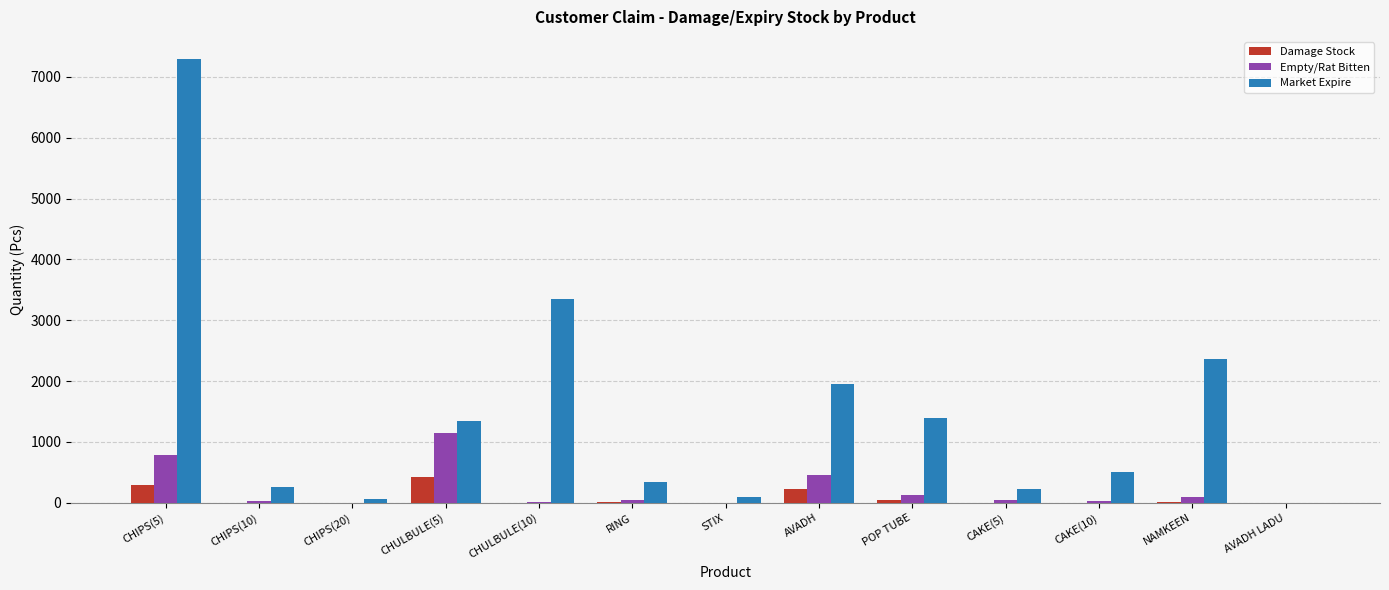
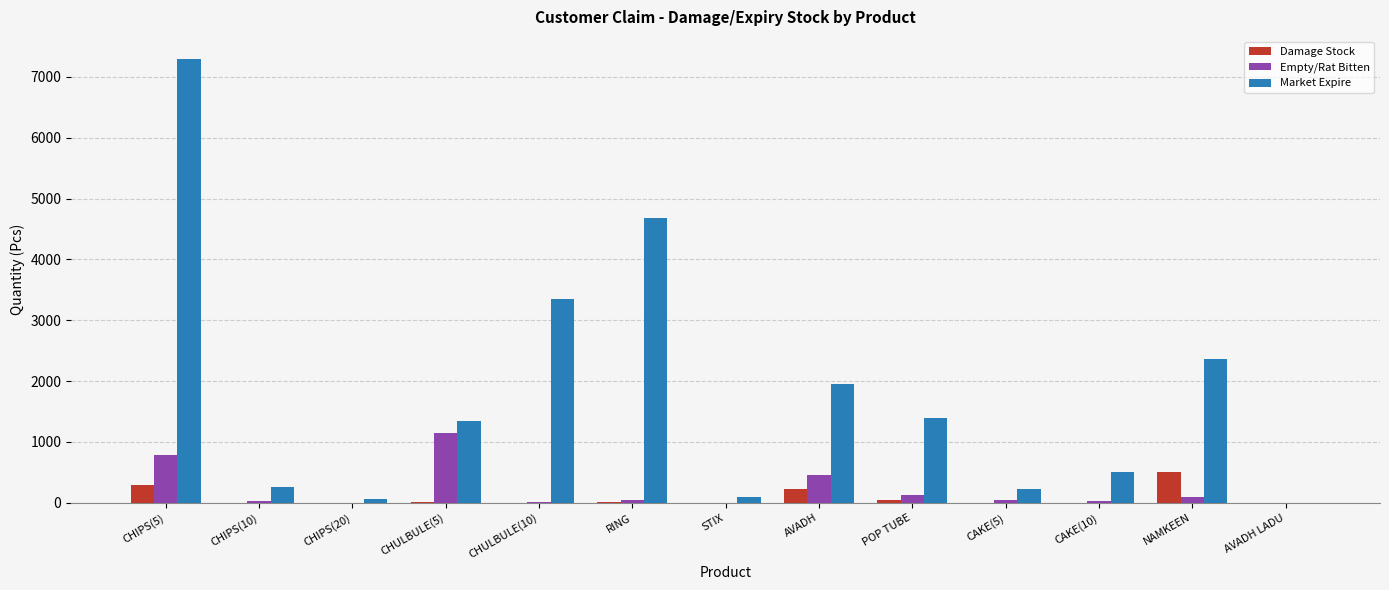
  {
    "Damage Stock": {
      "CHIPS(5)": 300,
      "CHIPS(10)": 0,
      "CHIPS(20)": 0,
-     "CHULBULE(5)": 400,
+     "CHULBULE(5)": 0,
      "CHULBULE(10)": 0,
      "STIX": 0,
      "AVADH": 200,
      "POP TUBE": 100,
      "CAKE(5)": 0,
      "CAKE(10)": 0,
-     "NAMKEEN": 0,
+     "NAMKEEN": 500,
      "AVADH LADU": 0
    },
    "Empty/Rat Bitten": {
      "CHIPS(5)": 800,
      "CHULBULE(5)": 1100,
      "RING": 100,
      "STIX": 0,
      "AVADH": 500,
      "POP TUBE": 100,
      "CAKE(5)": 100,
      "NAMKEEN": 100,
      "AVADH LADU": 0
    },
    "Market Expire": {
      "CHIPS(5)": 7300,
      "CHIPS(10)": 300,
      "CHIPS(20)": 100,
      "CHULBULE(5)": 1400,
      "CHULBULE(10)": 3400,
-     "RING": 400,
+     "RING": 4700,
      "STIX": 100,
      "AVADH": 2000,
      "POP TUBE": 1400,
      "CAKE(5)": 200,
      "CAKE(10)": 500,
      "NAMKEEN": 2400
    }
  }
